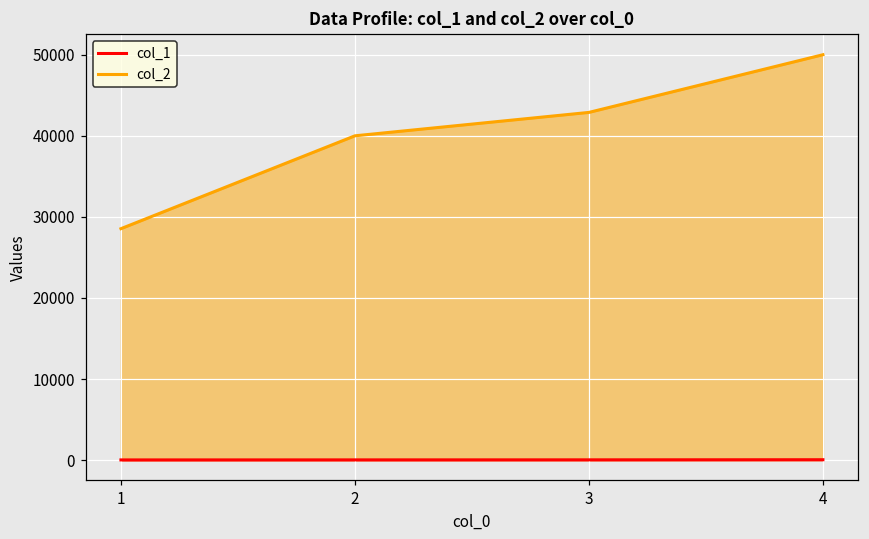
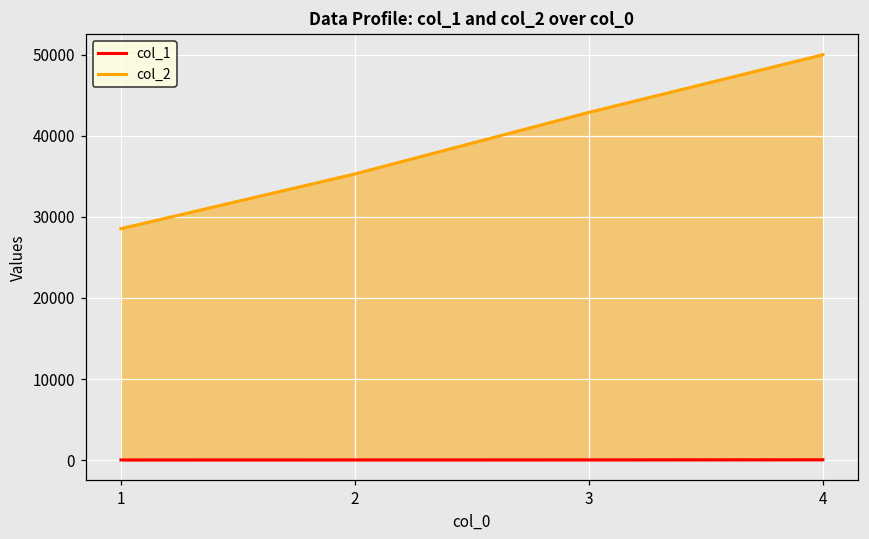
  {
    "col_1": {
      "1": 0,
      "2": 0,
      "3": 0,
      "4": 0
    },
    "col_2": {
      "1": 29000,
-     "2": 40000,
+     "2": 35000,
      "3": 43000,
      "4": 50000
    }
  }
